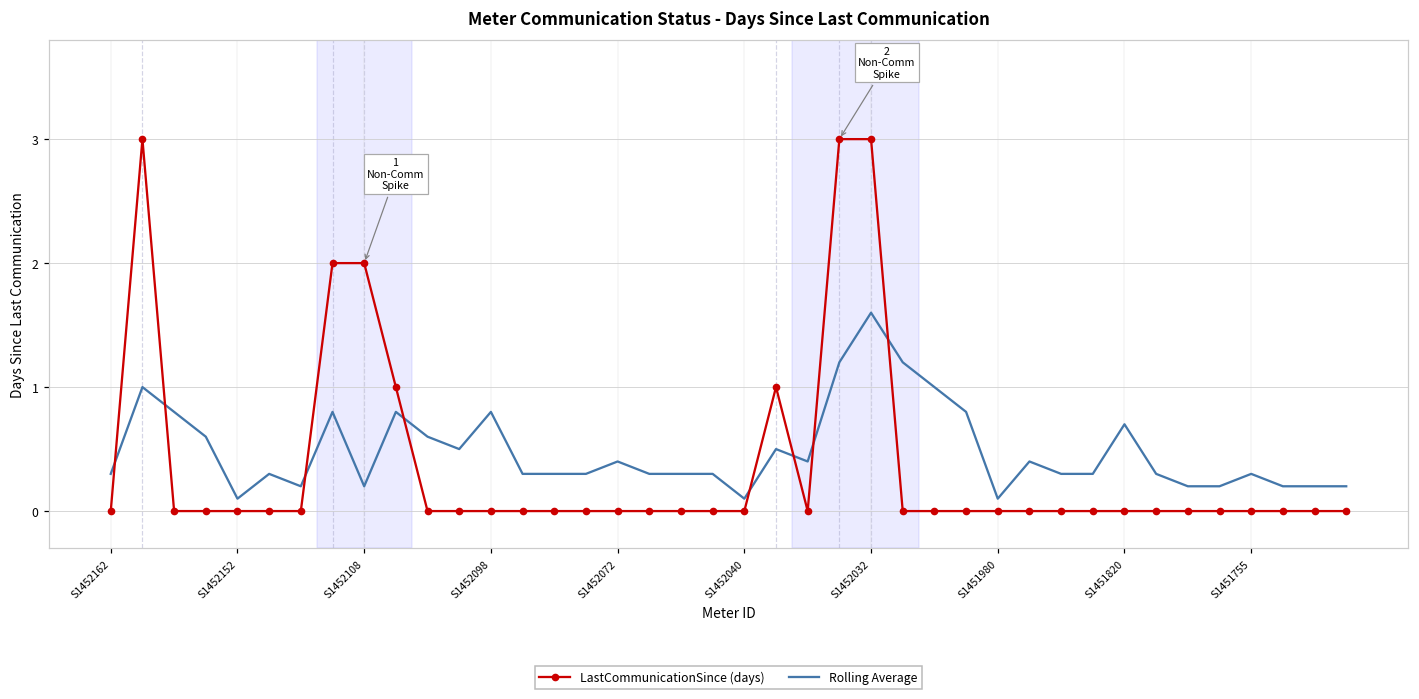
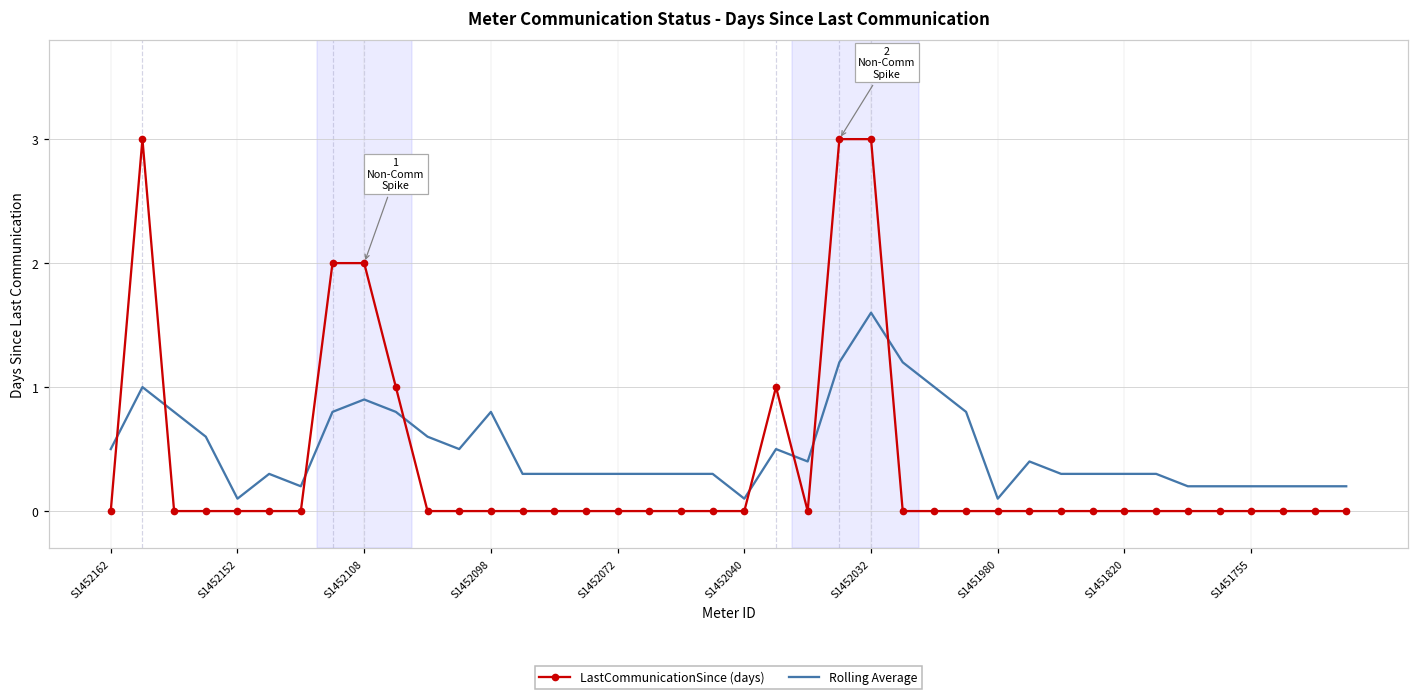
  {
    "LastCommunicationSince (days)": {
      "S1452162": 0.0,
      "S1452152": 0.0,
      "S1452098": 0.0,
      "S1452072": 0.0,
      "S1452040": 0.0,
      "S1451980": 0.0,
      "S1451820": 0.0,
      "S1451755": 0.0
    },
    "Rolling Average": {
-     "S1452162": 0.3,
+     "S1452162": 0.5,
      "S1452152": 0.1,
-     "S1452108": 0.2,
+     "S1452108": 0.9,
      "S1452098": 0.8,
-     "S1452072": 0.4,
+     "S1452072": 0.3,
      "S1452040": 0.1,
      "S1452032": 1.6,
      "S1451980": 0.1,
-     "S1451820": 0.7,
-     "S1451755": 0.3
+     "S1451820": 0.3,
+     "S1451755": 0.2
    }
  }
